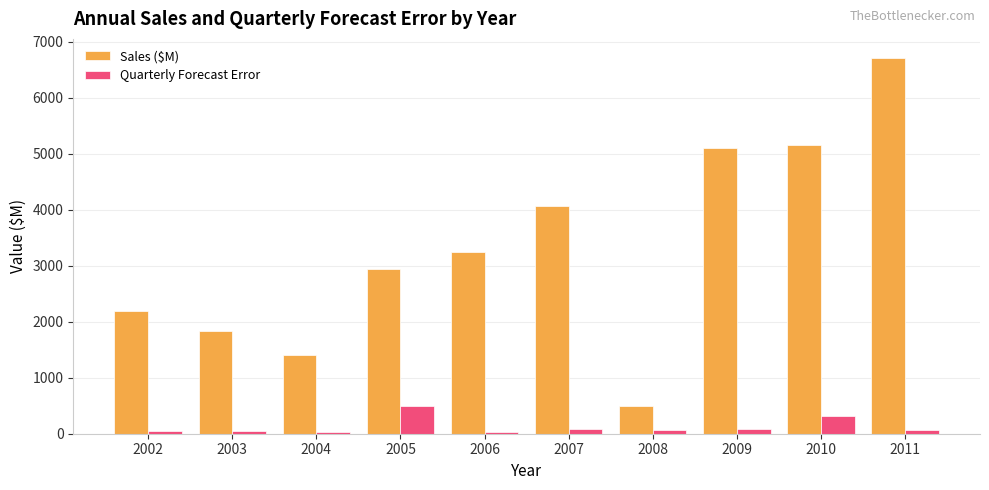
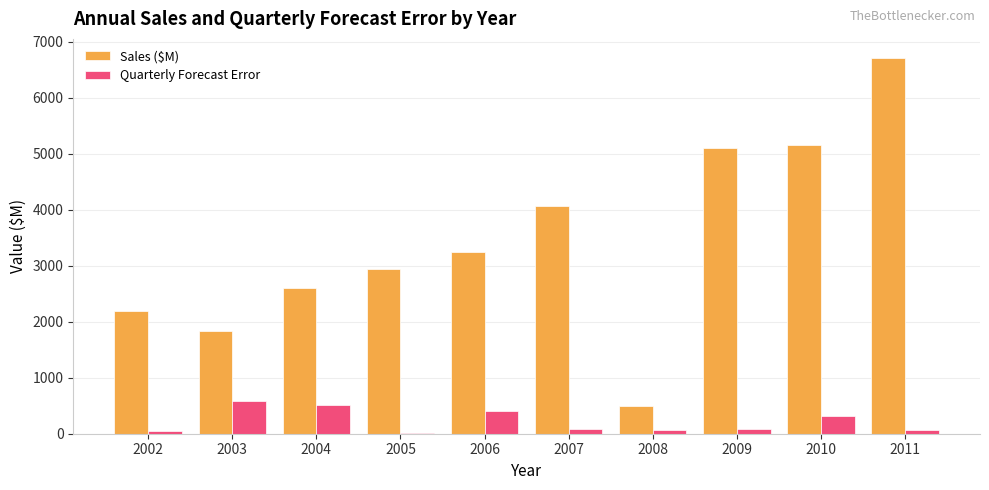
  {
    "Sales ($M)": {
      "2002": 2200,
      "2003": 1800,
-     "2004": 1400,
+     "2004": 2600,
      "2005": 2900,
      "2006": 3200,
      "2007": 4100,
      "2008": 500,
      "2009": 5100,
      "2010": 5200,
      "2011": 6700
    },
    "Quarterly Forecast Error": {
      "2002": 100,
-     "2003": 0,
-     "2004": 0,
-     "2005": 500,
-     "2006": 0,
+     "2003": 600,
+     "2004": 500,
+     "2005": 0,
+     "2006": 400,
      "2007": 100,
      "2008": 100,
      "2009": 100,
      "2010": 300,
      "2011": 100
    }
  }
